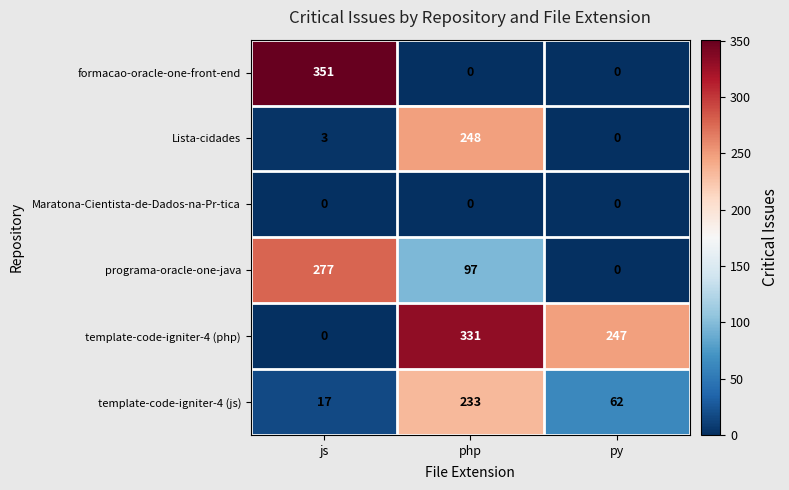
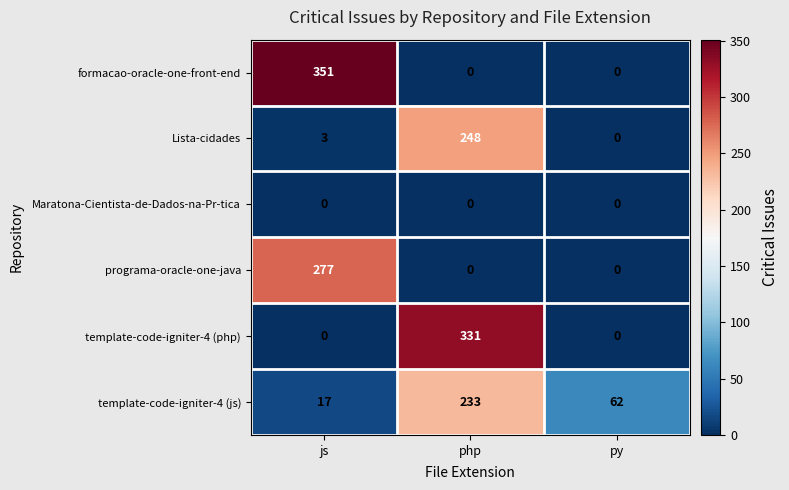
  {
    "formacao-oracle-one-front-end": {
      "js": 351,
      "php": 0,
      "py": 0
    },
    "Lista-cidades": {
      "js": 3,
      "php": 248,
      "py": 0
    },
    "Maratona-Cientista-de-Dados-na-Pr-tica": {
      "js": 0,
      "php": 0,
      "py": 0
    },
    "programa-oracle-one-java": {
      "js": 277,
-     "php": 97,
+     "php": 0,
      "py": 0
    },
    "template-code-igniter-4 (php)": {
      "js": 0,
      "php": 331,
-     "py": 247
+     "py": 0
    },
    "template-code-igniter-4 (js)": {
      "js": 17,
      "php": 233,
      "py": 62
    }
  }
